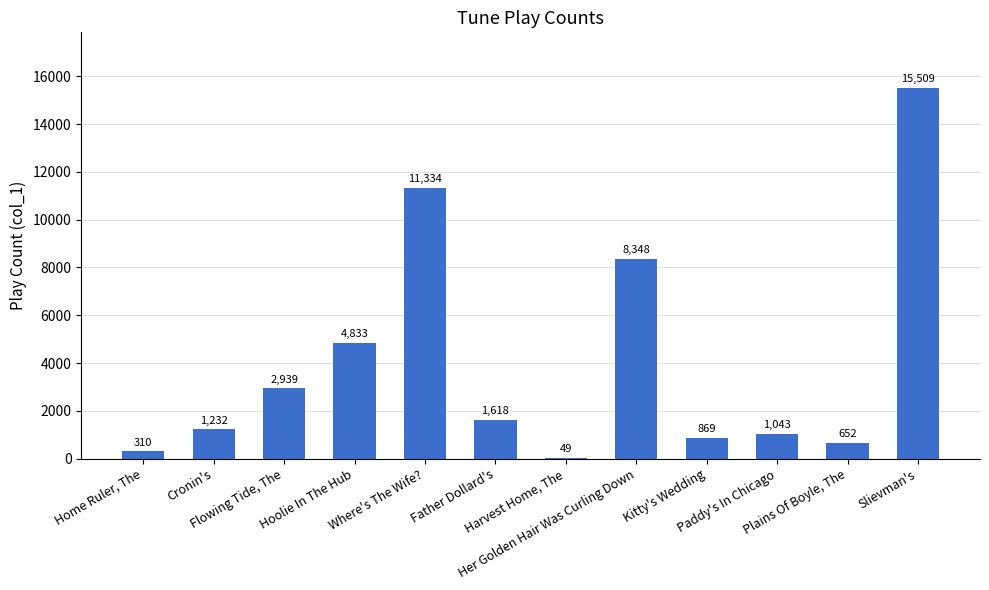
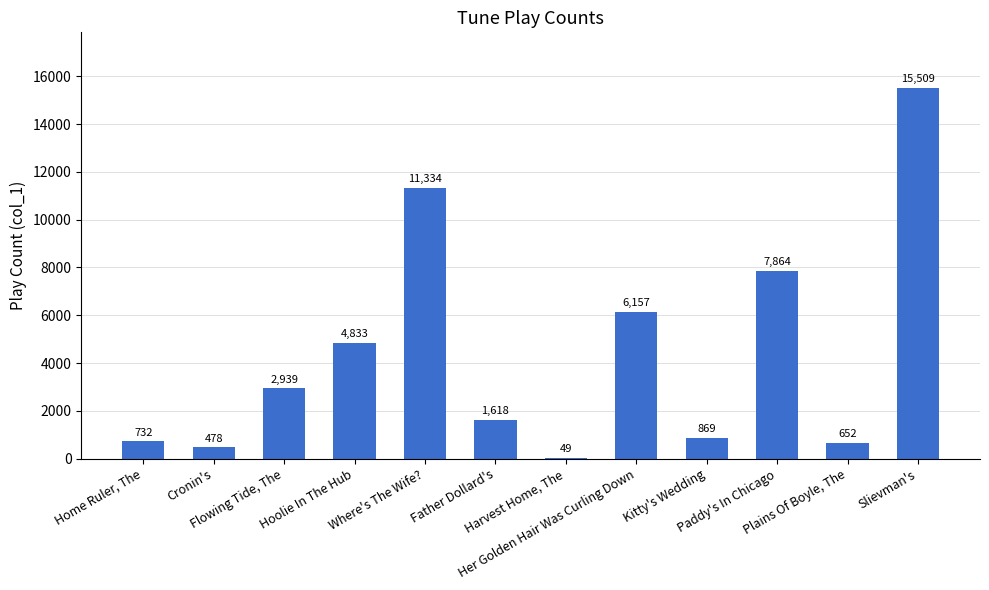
  {
-   "Home Ruler, The": "310",
-   "Cronin's": "1,232",
+   "Home Ruler, The": "732",
+   "Cronin's": "478",
    "Flowing Tide, The": "2,939",
    "Hoolie In The Hub": "4,833",
    "Where's The Wife?": "11,334",
    "Father Dollard's": "1,618",
    "Harvest Home, The": "49",
-   "Her Golden Hair Was Curling Down": "8,348",
+   "Her Golden Hair Was Curling Down": "6,157",
    "Kitty's Wedding": "869",
-   "Paddy's In Chicago": "1,043",
+   "Paddy's In Chicago": "7,864",
    "Plains Of Boyle, The": "652",
    "Slievman's": "15,509"
  }
